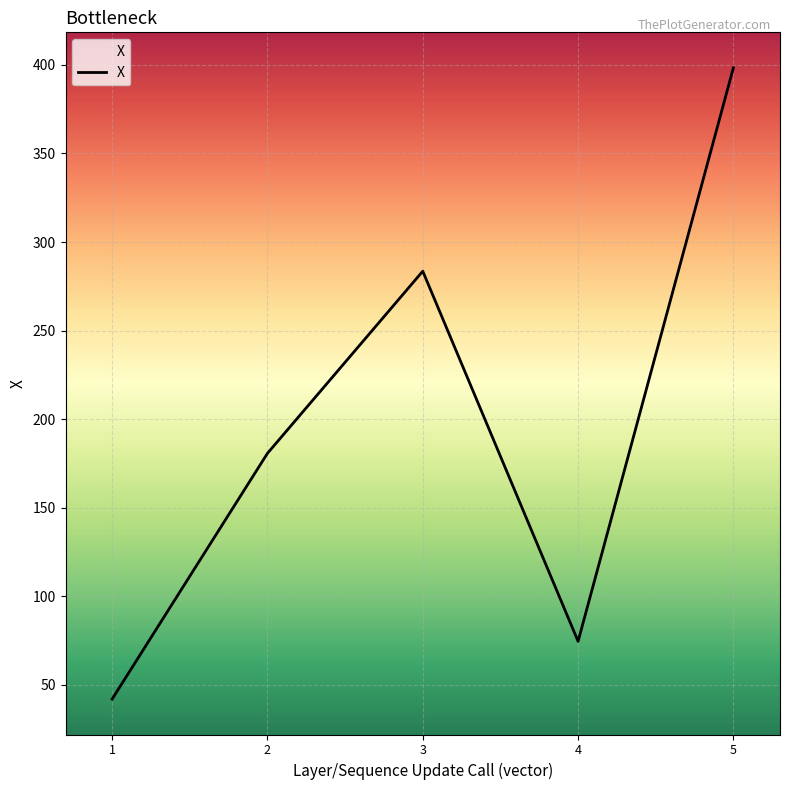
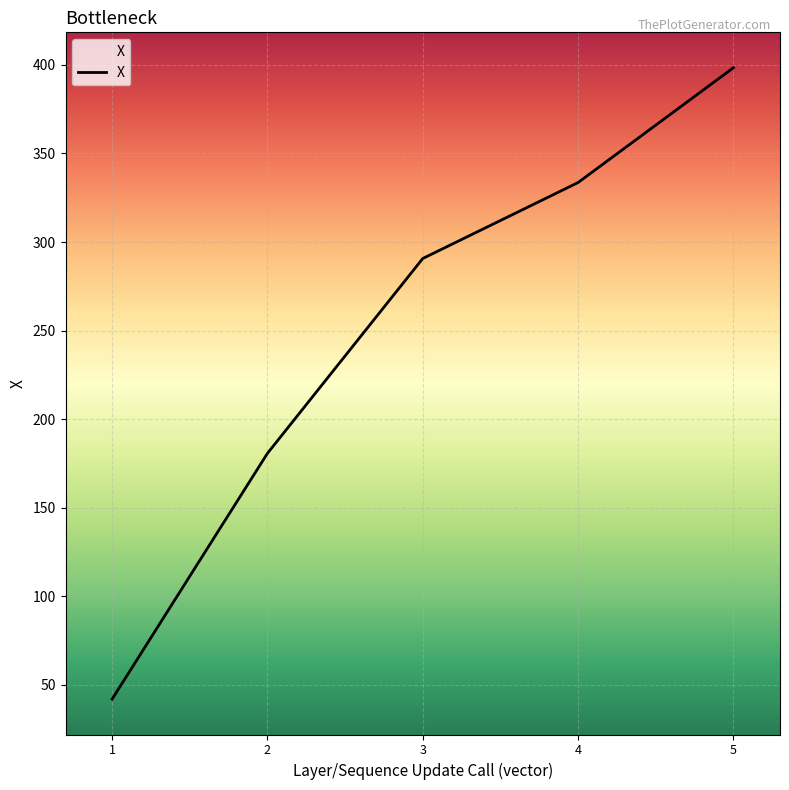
  {
    "1": 42,
    "2": 181,
-   "3": 284,
-   "4": 74,
+   "3": 291,
+   "4": 334,
    "5": 398
  }
